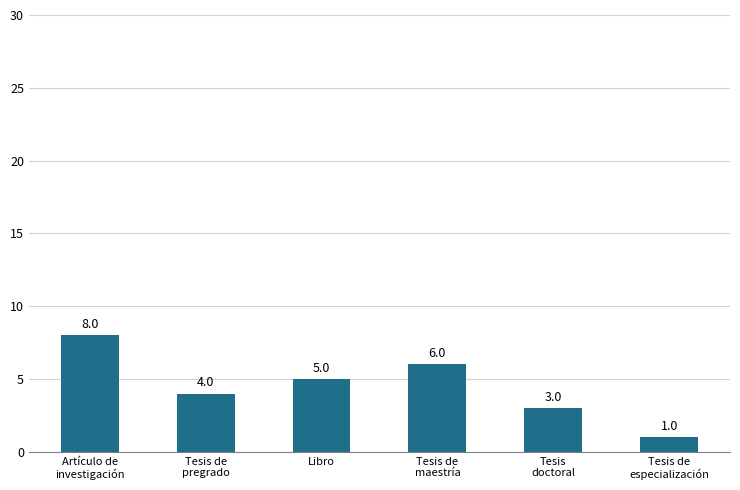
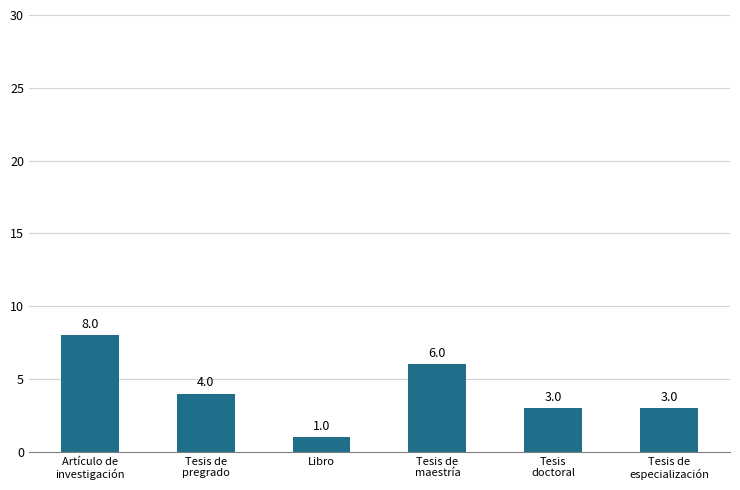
  {
    "Artículo de investigación": 8.0,
    "Tesis de pregrado": 4.0,
-   "Libro": 5.0,
+   "Libro": 1.0,
    "Tesis de maestría": 6.0,
    "Tesis doctoral": 3.0,
-   "Tesis de especialización": 1.0
+   "Tesis de especialización": 3.0
  }
